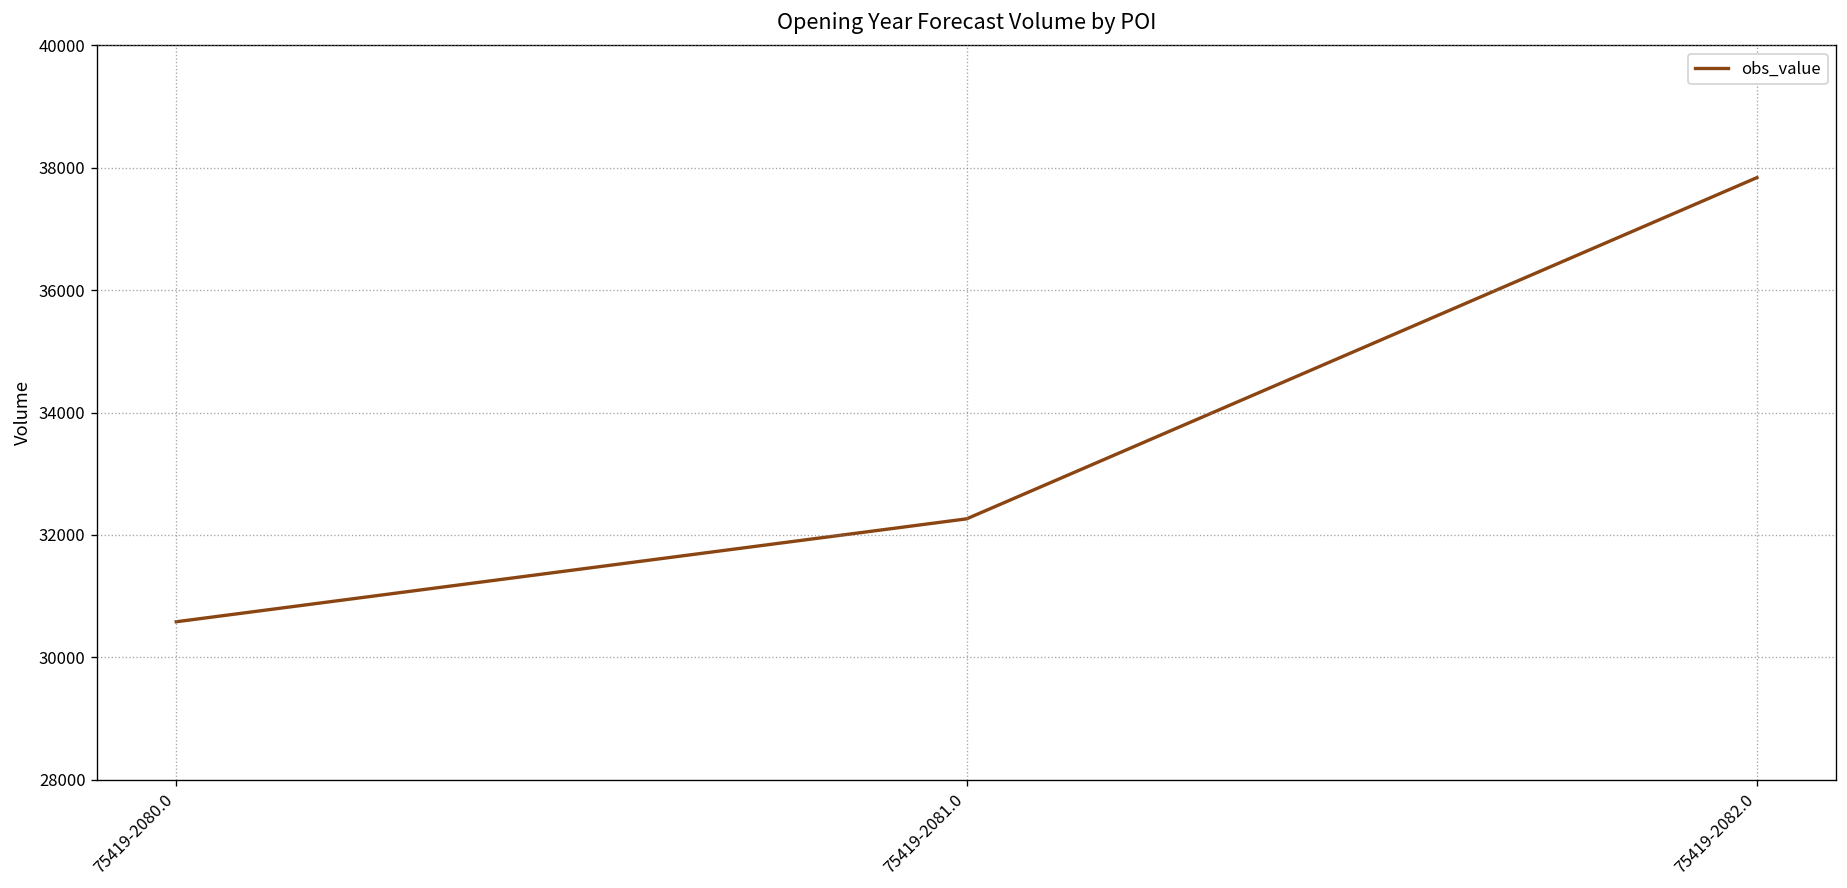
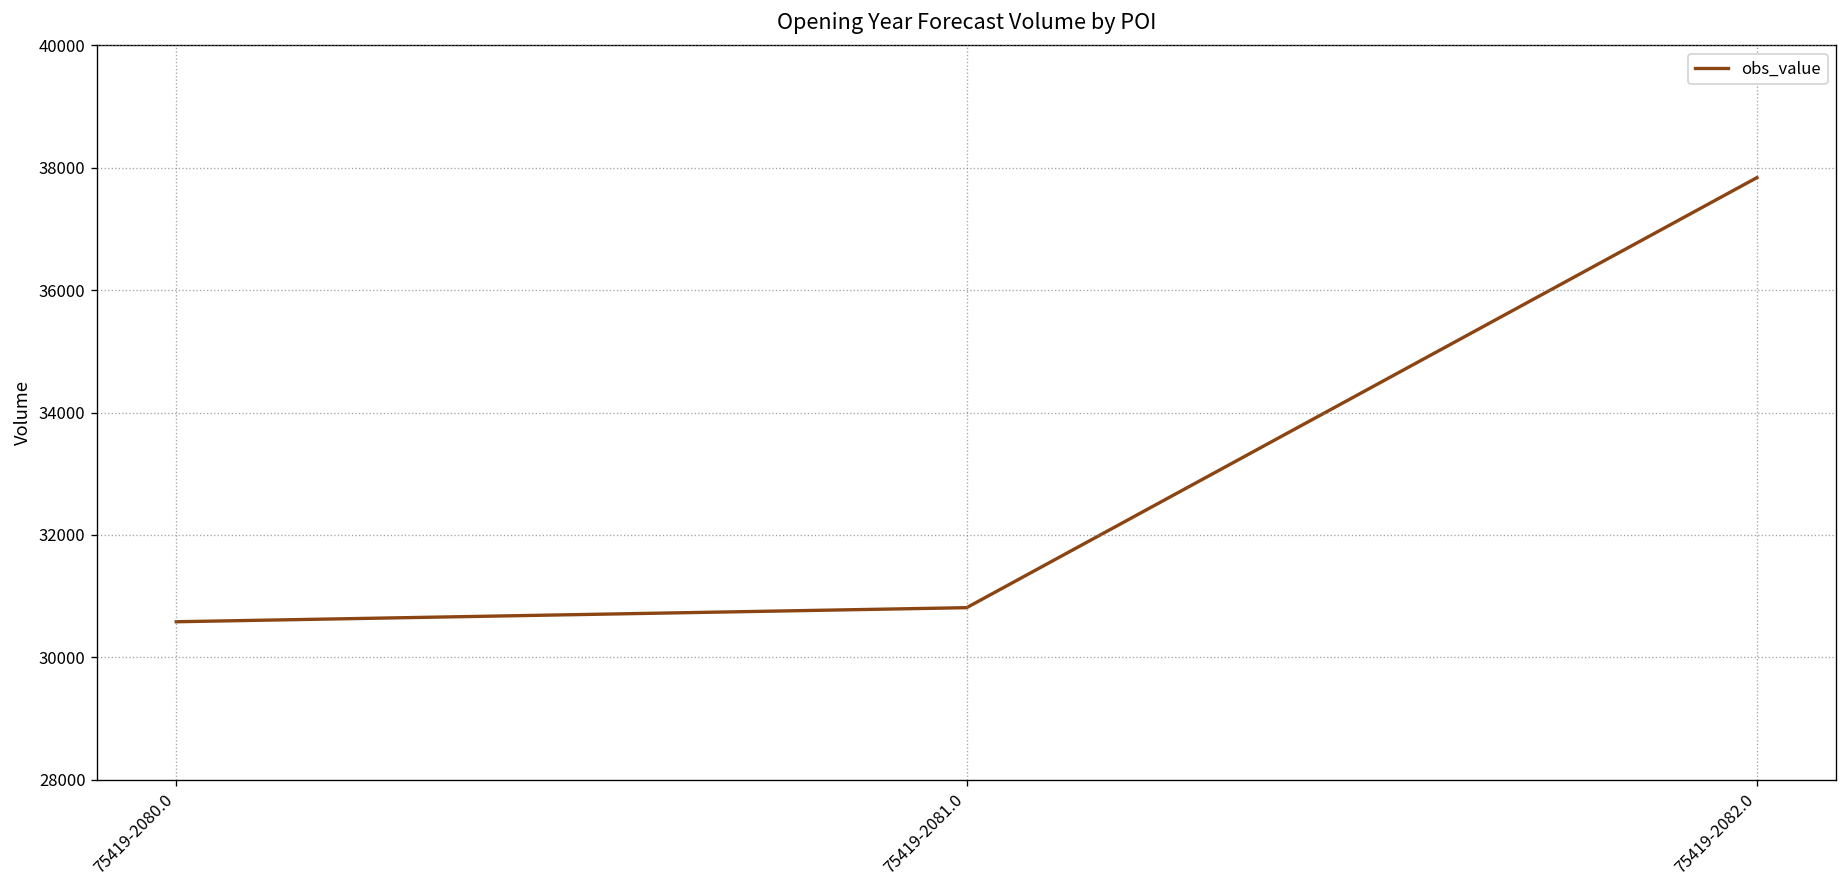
  {
    "75419-2080.0": 30600,
-   "75419-2081.0": 32300,
+   "75419-2081.0": 30800,
    "75419-2082.0": 37800
  }
